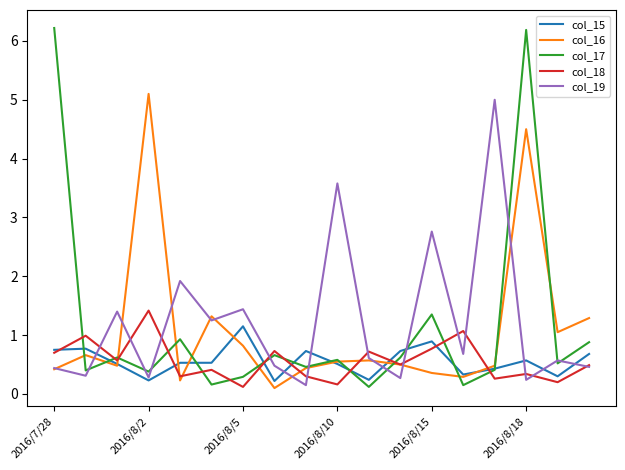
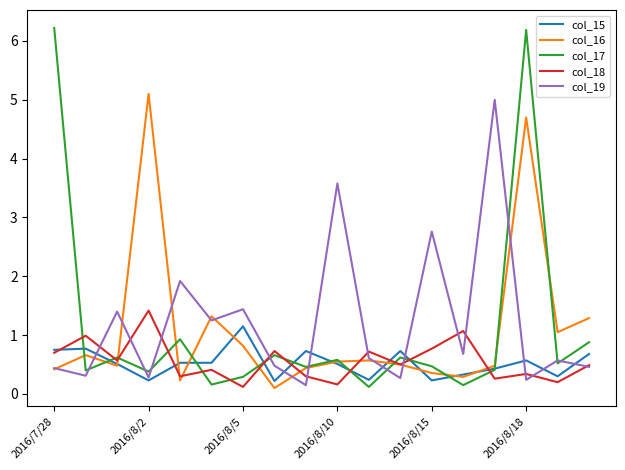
  {
    "col_15": {
      "2016/7/28": 0.8,
      "2016/8/2": 0.2,
      "2016/8/5": 1.1,
-     "2016/8/15": 0.9,
+     "2016/8/15": 0.2,
      "2016/8/18": 0.6
    },
    "col_16": {
      "2016/8/2": 5.1,
      "2016/8/5": 0.8,
      "2016/8/15": 0.4,
-     "2016/8/18": 4.5
+     "2016/8/18": 4.7
    },
    "col_17": {
      "2016/7/28": 6.2,
      "2016/8/2": 0.4,
      "2016/8/5": 0.3,
-     "2016/8/15": 1.4,
+     "2016/8/15": 0.5,
      "2016/8/18": 6.2
    },
    "col_18": {
      "2016/7/28": 0.7,
      "2016/8/2": 1.4,
      "2016/8/5": 0.1,
      "2016/8/10": 0.2,
      "2016/8/15": 0.8,
      "2016/8/18": 0.3
    },
    "col_19": {
      "2016/8/2": 0.3,
      "2016/8/5": 1.4,
      "2016/8/10": 3.6,
      "2016/8/15": 2.8,
      "2016/8/18": 0.2
    }
  }
